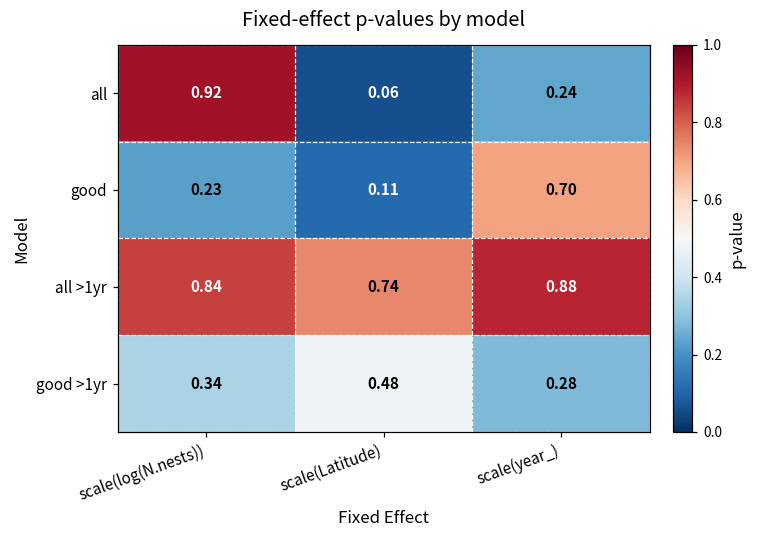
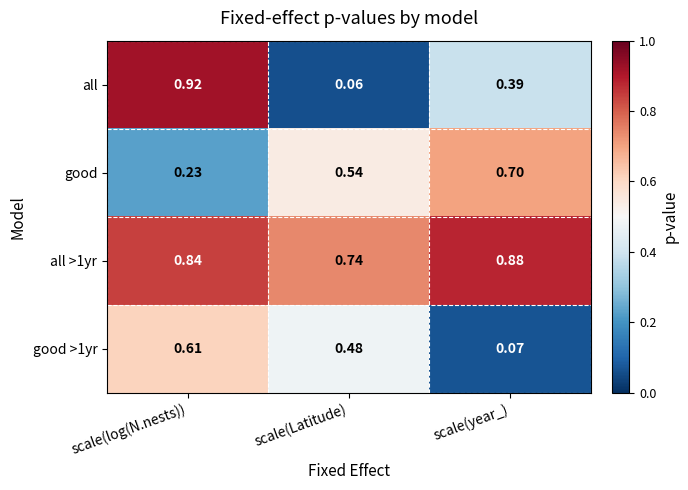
  {
    "all": {
      "scale(log(N.nests))": 0.92,
      "scale(Latitude)": 0.06,
-     "scale(year_)": 0.24
+     "scale(year_)": 0.39
    },
    "good": {
      "scale(log(N.nests))": 0.23,
-     "scale(Latitude)": 0.11,
+     "scale(Latitude)": 0.54,
      "scale(year_)": 0.70
    },
    "all >1yr": {
      "scale(log(N.nests))": 0.84,
      "scale(Latitude)": 0.74,
      "scale(year_)": 0.88
    },
    "good >1yr": {
-     "scale(log(N.nests))": 0.34,
+     "scale(log(N.nests))": 0.61,
      "scale(Latitude)": 0.48,
-     "scale(year_)": 0.28
+     "scale(year_)": 0.07
    }
  }
